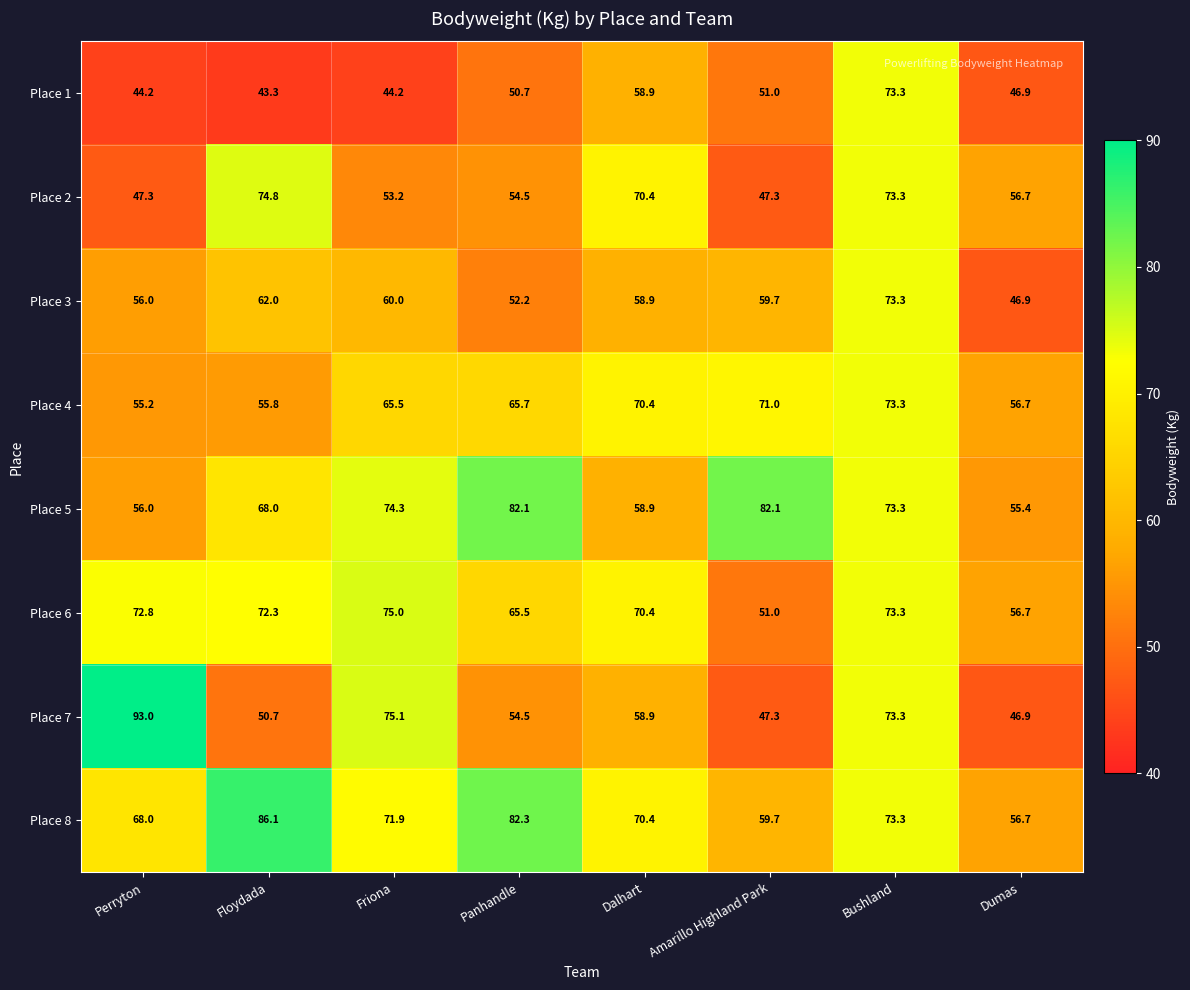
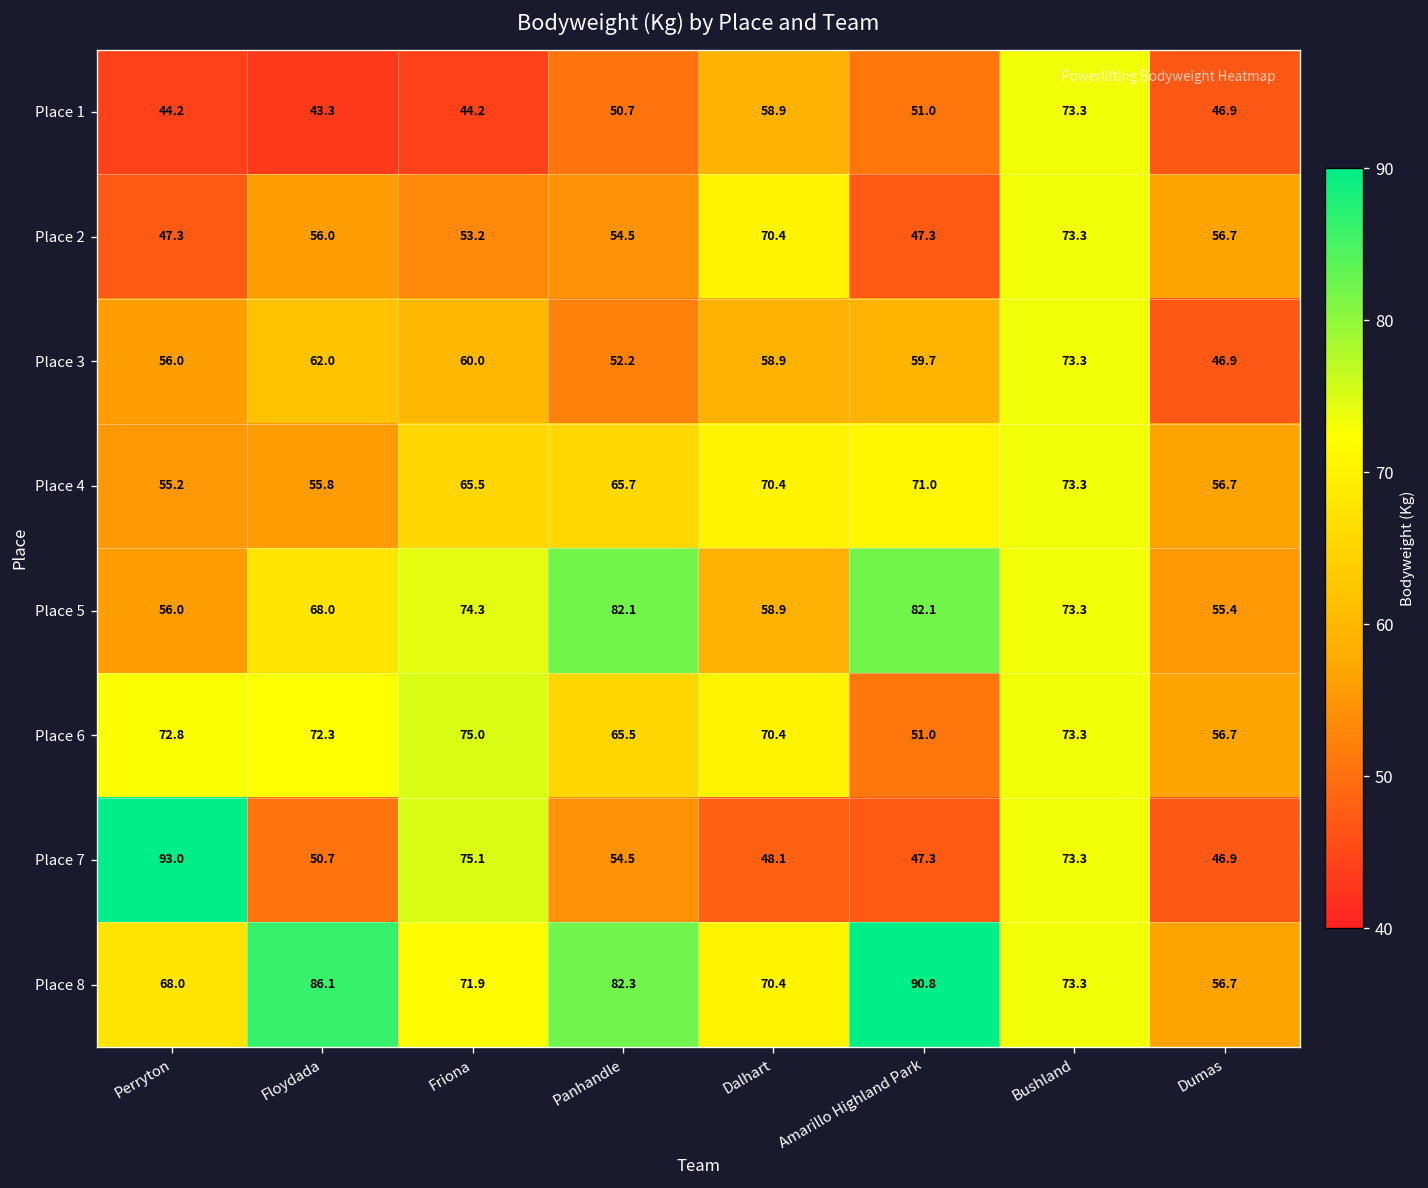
  {
    "Place 1": {
      "Perryton": 44.2,
      "Floydada": 43.3,
      "Friona": 44.2,
      "Panhandle": 50.7,
      "Dalhart": 58.9,
      "Amarillo Highland Park": 51.0,
      "Bushland": 73.3
    },
    "Place 2": {
      "Perryton": 47.3,
-     "Floydada": 74.8,
+     "Floydada": 56.0,
      "Friona": 53.2,
      "Panhandle": 54.5,
      "Dalhart": 70.4,
      "Amarillo Highland Park": 47.3,
      "Bushland": 73.3,
      "Dumas": 56.7
    },
    "Place 3": {
      "Perryton": 56.0,
      "Floydada": 62.0,
      "Friona": 60.0,
      "Panhandle": 52.2,
      "Dalhart": 58.9,
      "Amarillo Highland Park": 59.7,
      "Bushland": 73.3,
      "Dumas": 46.9
    },
    "Place 4": {
      "Perryton": 55.2,
      "Floydada": 55.8,
      "Friona": 65.5,
      "Panhandle": 65.7,
      "Dalhart": 70.4,
      "Amarillo Highland Park": 71.0,
      "Bushland": 73.3,
      "Dumas": 56.7
    },
    "Place 5": {
      "Perryton": 56.0,
      "Floydada": 68.0,
      "Friona": 74.3,
      "Panhandle": 82.1,
      "Dalhart": 58.9,
      "Amarillo Highland Park": 82.1,
      "Bushland": 73.3,
      "Dumas": 55.4
    },
    "Place 6": {
      "Perryton": 72.8,
      "Floydada": 72.3,
      "Friona": 75.0,
      "Panhandle": 65.5,
      "Dalhart": 70.4,
      "Amarillo Highland Park": 51.0,
      "Bushland": 73.3,
      "Dumas": 56.7
    },
    "Place 7": {
      "Perryton": 93.0,
      "Floydada": 50.7,
      "Friona": 75.1,
      "Panhandle": 54.5,
-     "Dalhart": 58.9,
+     "Dalhart": 48.1,
      "Amarillo Highland Park": 47.3,
      "Bushland": 73.3,
      "Dumas": 46.9
    },
    "Place 8": {
      "Perryton": 68.0,
      "Floydada": 86.1,
      "Friona": 71.9,
      "Panhandle": 82.3,
      "Dalhart": 70.4,
-     "Amarillo Highland Park": 59.7,
+     "Amarillo Highland Park": 90.8,
      "Bushland": 73.3,
      "Dumas": 56.7
    }
  }
